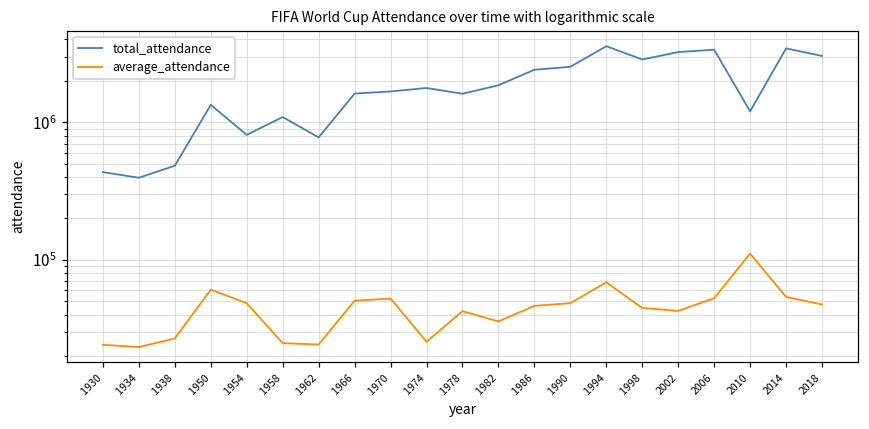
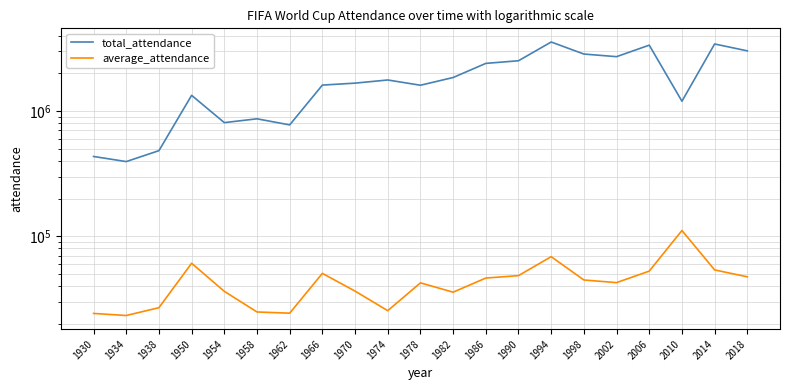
  {
    "total_attendance": {
      "1930": 430000,
      "1934": 400000,
      "1938": 480000,
      "1950": 1300000,
      "1954": 800000,
-     "1958": 1100000,
+     "1958": 900000,
      "1962": 800000,
      "1966": 1600000,
      "1970": 1700000,
      "1974": 1800000,
      "1978": 1600000,
      "1982": 1900000,
      "1986": 2400000,
      "1990": 2500000,
      "1994": 3600000,
      "1998": 2900000,
-     "2002": 3200000,
+     "2002": 2700000,
      "2006": 3400000,
      "2010": 1200000,
      "2014": 3400000,
      "2018": 3000000
    },
    "average_attendance": {
      "1930": 24000,
      "1934": 23000,
      "1938": 27000,
      "1950": 60000,
-     "1954": 48000,
+     "1954": 36000,
      "1958": 25000,
      "1962": 24000,
      "1966": 50000,
-     "1970": 52000,
+     "1970": 36000,
      "1974": 25000,
      "1978": 42000,
      "1982": 36000,
      "1986": 46000,
      "1990": 48000,
      "1994": 70000,
      "1998": 45000,
      "2002": 43000,
      "2006": 53000,
      "2010": 110000,
      "2014": 54000,
      "2018": 47000
    }
  }
